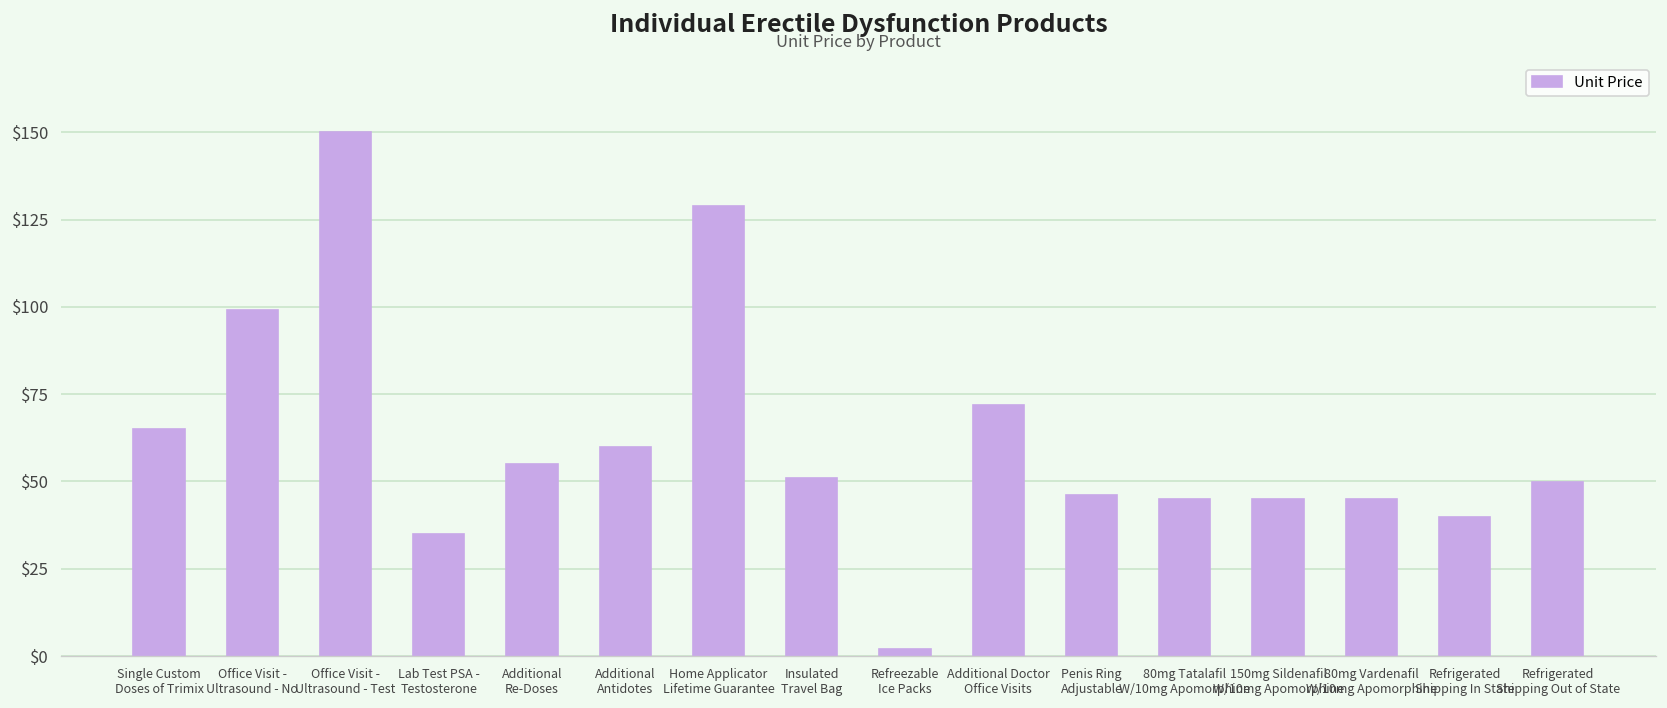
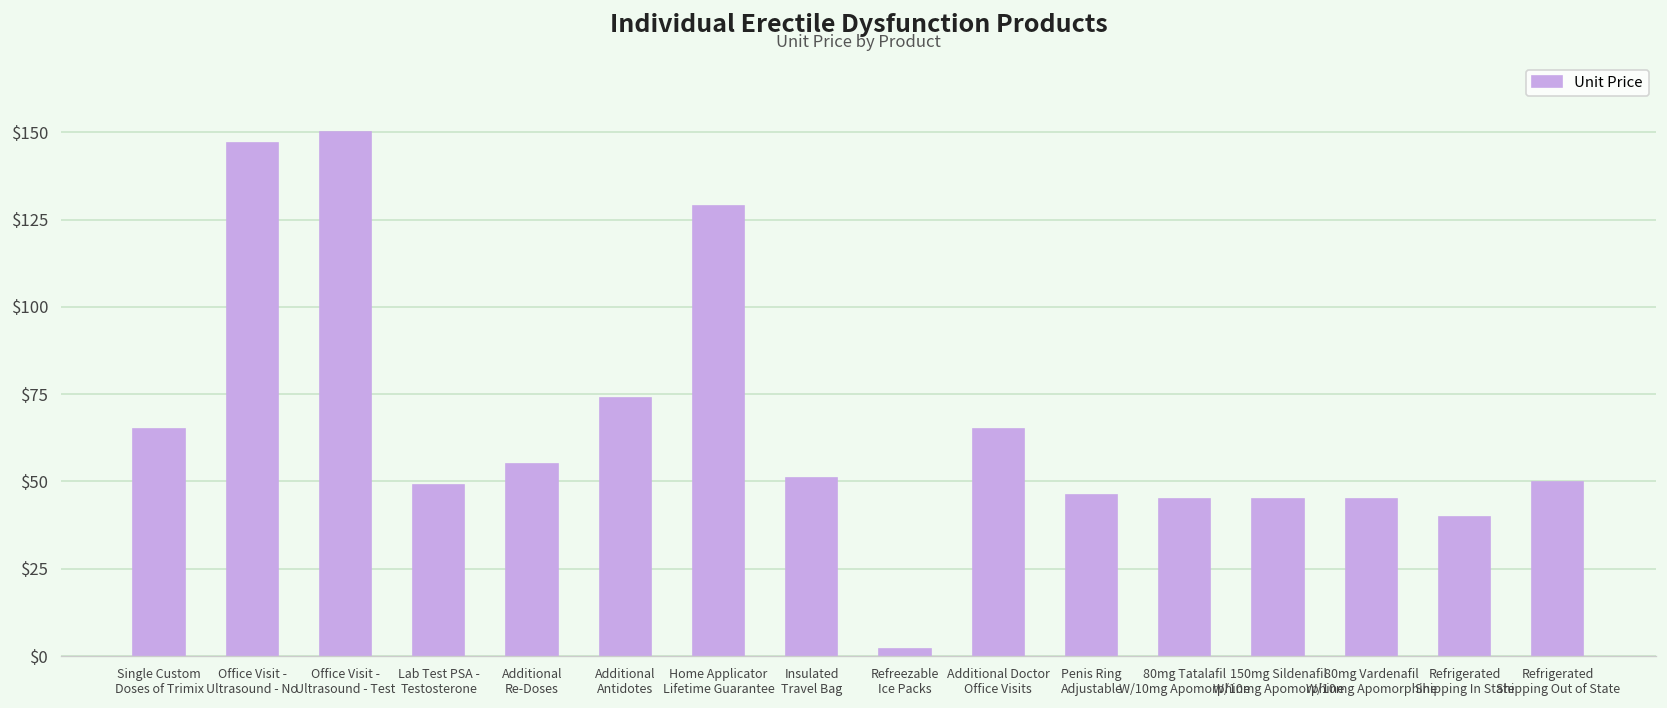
  {
    "Single Custom Doses of Trimix": "$65",
-   "Office Visit - Ultrasound - No": "$99",
+   "Office Visit - Ultrasound - No": "$147",
    "Office Visit - Ultrasound - Test": "$150",
-   "Lab Test PSA - Testosterone": "$35",
+   "Lab Test PSA - Testosterone": "$49",
    "Additional Re-Doses": "$55",
-   "Additional Antidotes": "$60",
+   "Additional Antidotes": "$74",
    "Home Applicator Lifetime Guarantee": "$129",
    "Insulated Travel Bag": "$51",
    "Refreezable Ice Packs": "$2",
-   "Additional Doctor Office Visits": "$72",
+   "Additional Doctor Office Visits": "$65",
    "Penis Ring Adjustable": "$46",
    "Refrigerated Shipping Out of State": "$50"
  }
